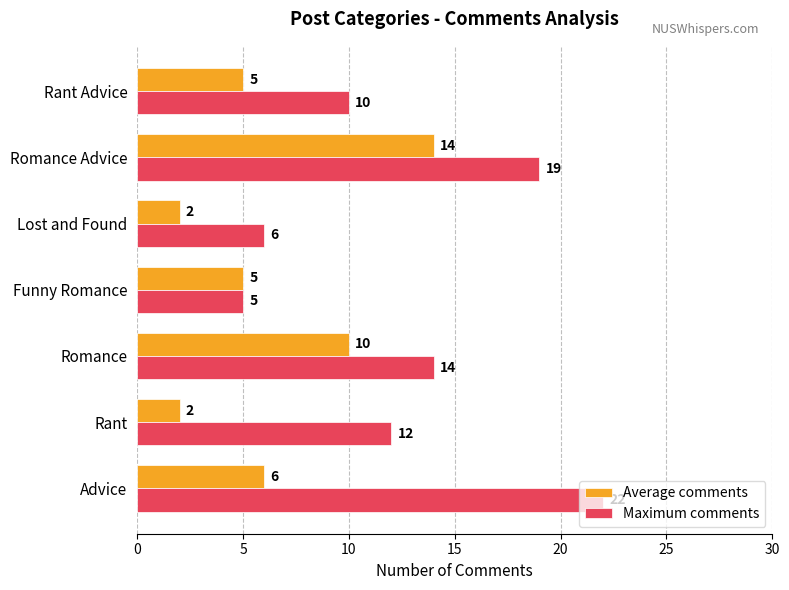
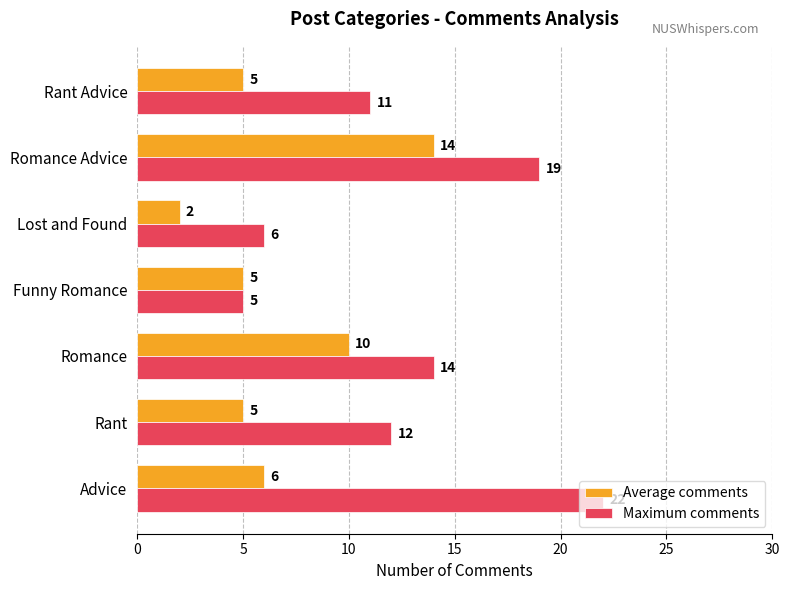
  {
    "Average comments": {
      "Rant Advice": 5,
      "Romance Advice": 14,
      "Lost and Found": 2,
      "Funny Romance": 5,
      "Romance": 10,
-     "Rant": 2,
+     "Rant": 5,
      "Advice": 6
    },
    "Maximum comments": {
-     "Rant Advice": 10,
+     "Rant Advice": 11,
      "Romance Advice": 19,
      "Lost and Found": 6,
      "Funny Romance": 5,
      "Romance": 14,
      "Rant": 12
    }
  }
